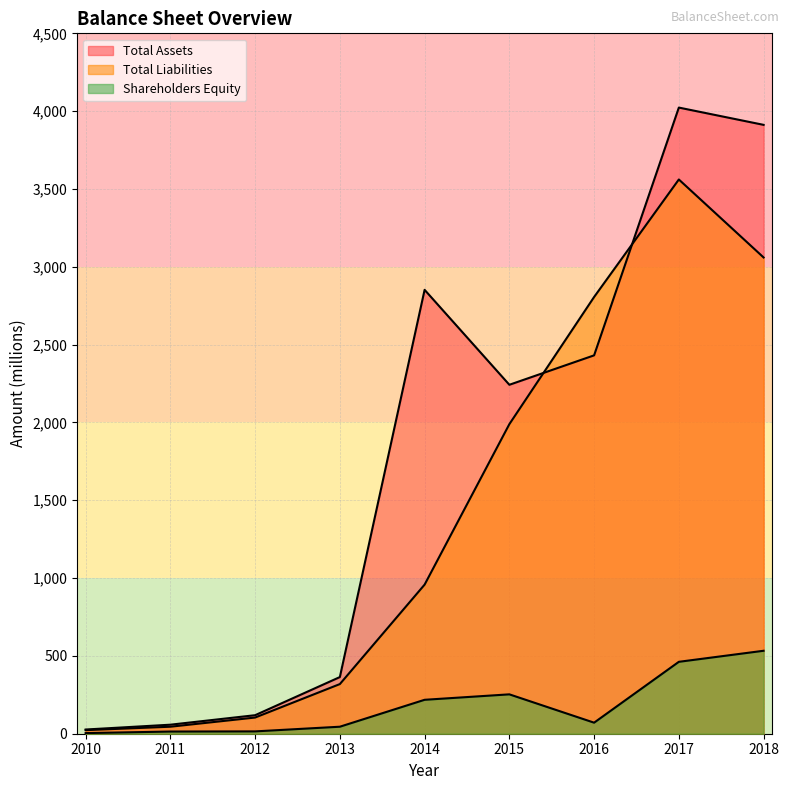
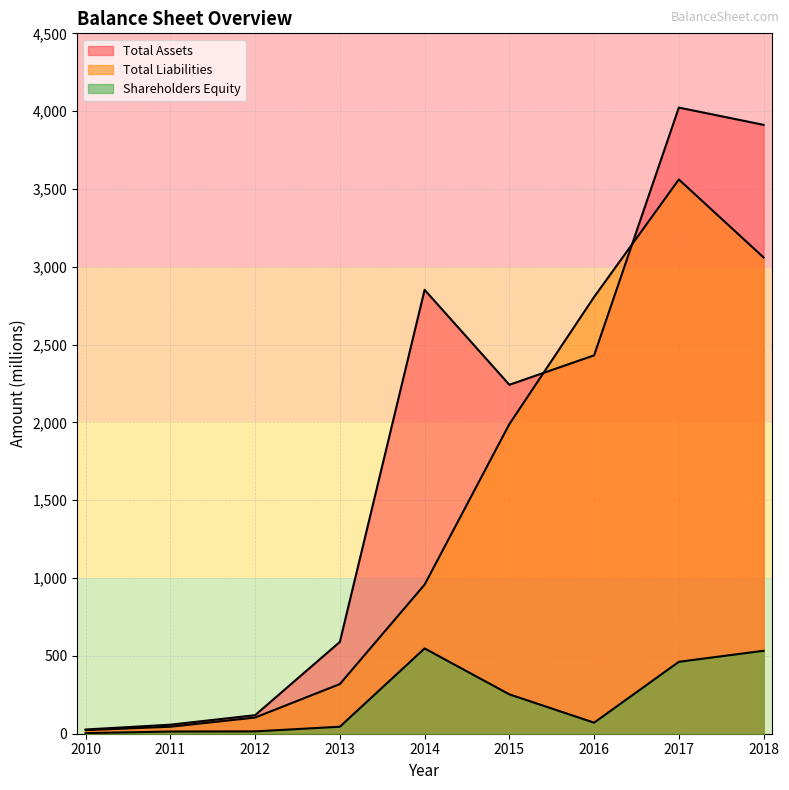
  {
    "Total Assets": {
-     "2013": "360",
+     "2013": "590",
      "2014": "2,850",
      "2015": "2,240",
      "2016": "2,430",
      "2017": "4,020",
      "2018": "3,910"
    },
    "Total Liabilities": {
      "2013": "320",
      "2014": "960",
      "2015": "1,990",
      "2016": "2,810",
      "2017": "3,560",
      "2018": "3,060"
    },
    "Shareholders Equity": {
      "2010": "0",
      "2011": "10",
      "2012": "20",
      "2013": "50",
-     "2014": "220",
+     "2014": "550",
      "2015": "250",
      "2016": "70",
      "2017": "460",
      "2018": "530"
    }
  }
